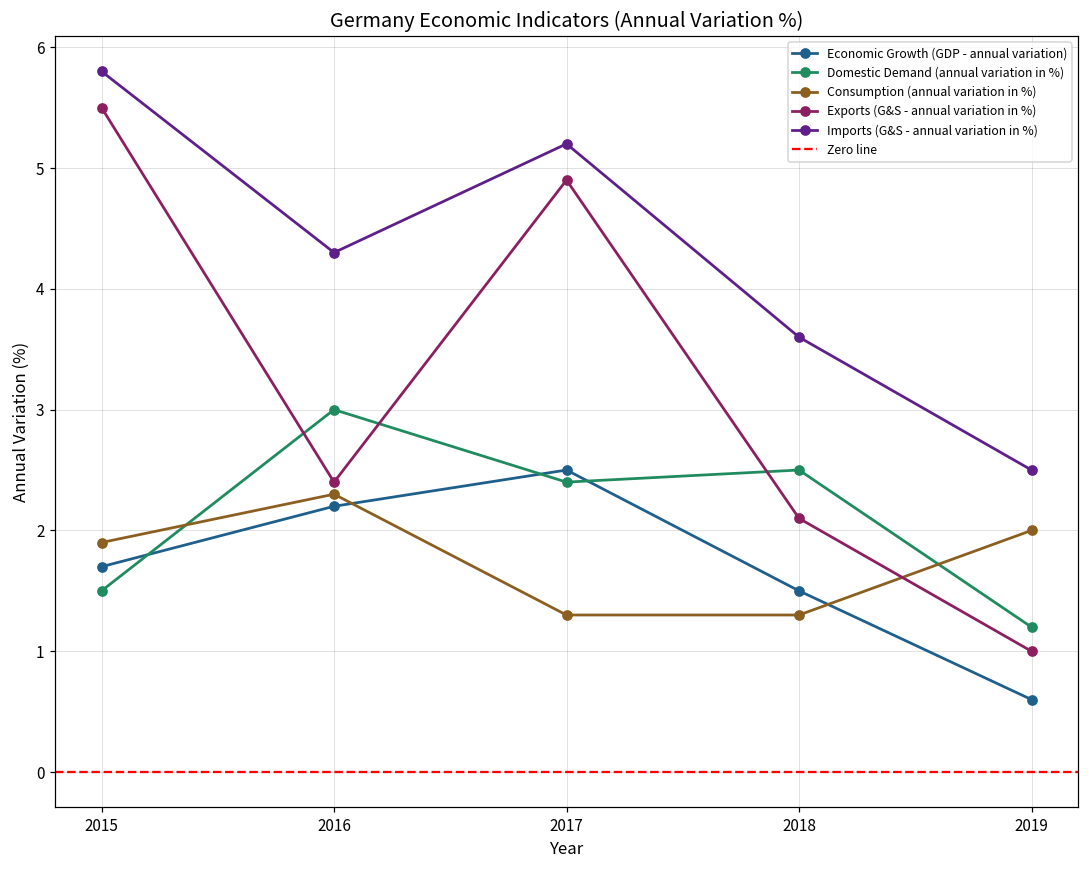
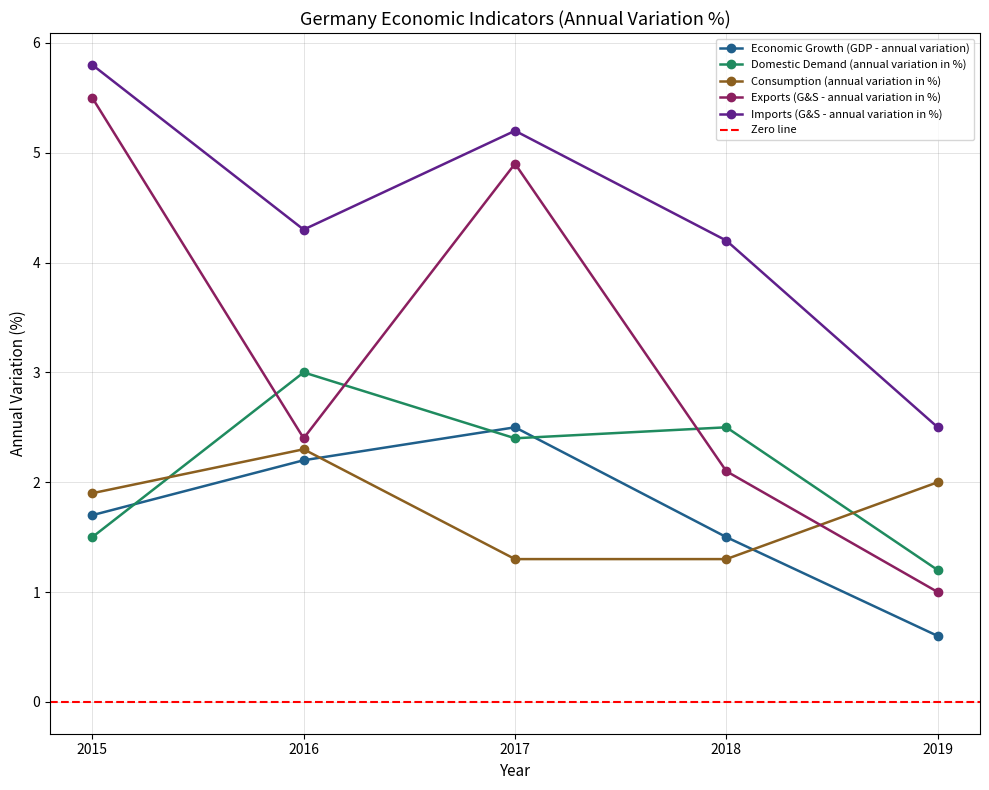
  {
    "Economic Growth (GDP - annual variation)": {
      "2015": 1.7,
      "2016": 2.2,
      "2017": 2.5,
      "2018": 1.5,
      "2019": 0.6
    },
    "Domestic Demand (annual variation in %)": {
      "2015": 1.5,
      "2016": 3.0,
      "2017": 2.4,
      "2018": 2.5,
      "2019": 1.2
    },
    "Consumption (annual variation in %)": {
      "2015": 1.9,
      "2016": 2.3,
      "2017": 1.3,
      "2018": 1.3,
      "2019": 2.0
    },
    "Exports (G&S - annual variation in %)": {
      "2015": 5.5,
      "2016": 2.4,
      "2017": 4.9,
      "2018": 2.1,
      "2019": 1.0
    },
    "Imports (G&S - annual variation in %)": {
      "2015": 5.8,
      "2016": 4.3,
      "2017": 5.2,
-     "2018": 3.6,
+     "2018": 4.2,
      "2019": 2.5
    }
  }
